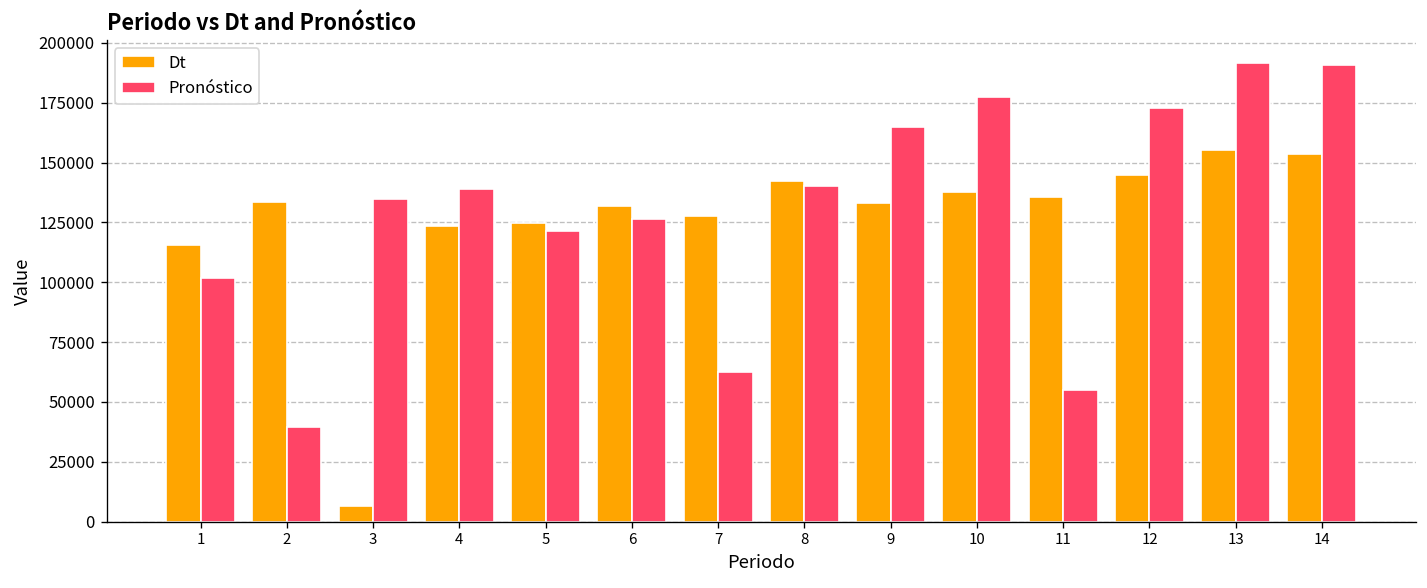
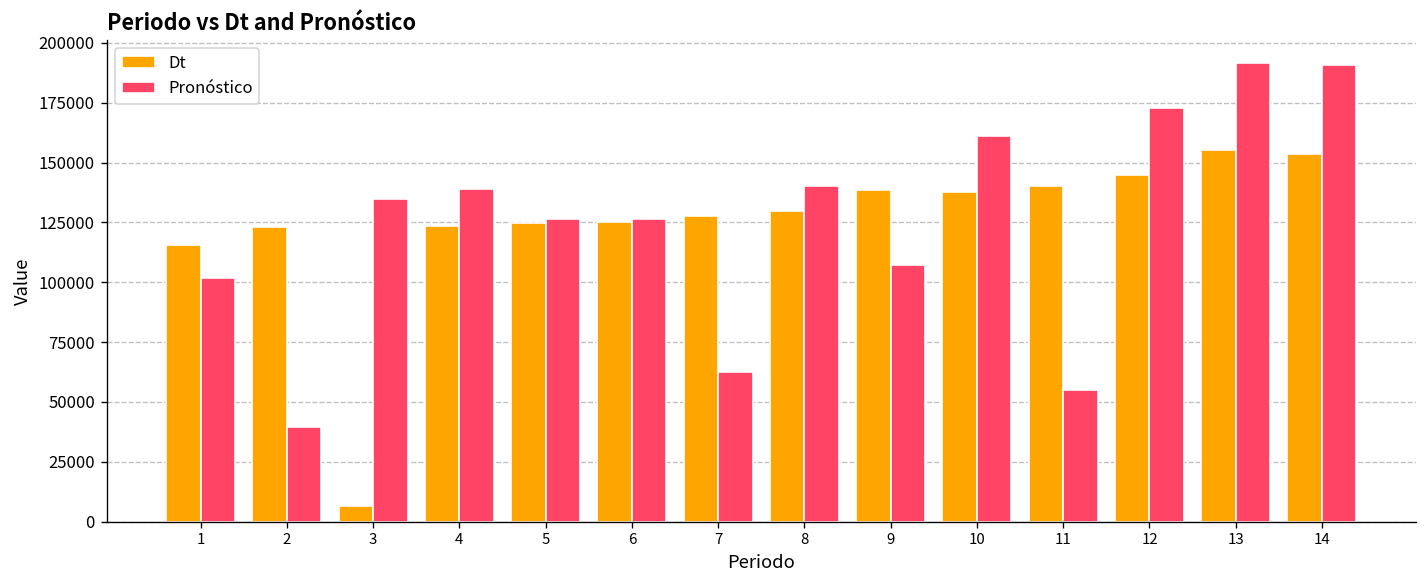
  {
    "Dt": {
      "1": 115000,
-     "2": 134000,
+     "2": 123000,
      "3": 7000,
      "4": 124000,
      "5": 125000,
-     "6": 132000,
+     "6": 125000,
      "7": 128000,
-     "8": 142000,
-     "9": 133000,
+     "8": 130000,
+     "9": 139000,
      "10": 138000,
-     "11": 136000,
+     "11": 140000,
      "12": 145000,
      "13": 155000,
      "14": 154000
    },
    "Pronóstico": {
      "1": 102000,
      "2": 40000,
      "3": 135000,
      "4": 139000,
-     "5": 121000,
+     "5": 127000,
      "6": 126000,
      "7": 62000,
      "8": 140000,
-     "9": 165000,
-     "10": 178000,
+     "9": 107000,
+     "10": 161000,
      "11": 55000,
      "12": 173000,
      "13": 192000,
      "14": 191000
    }
  }
